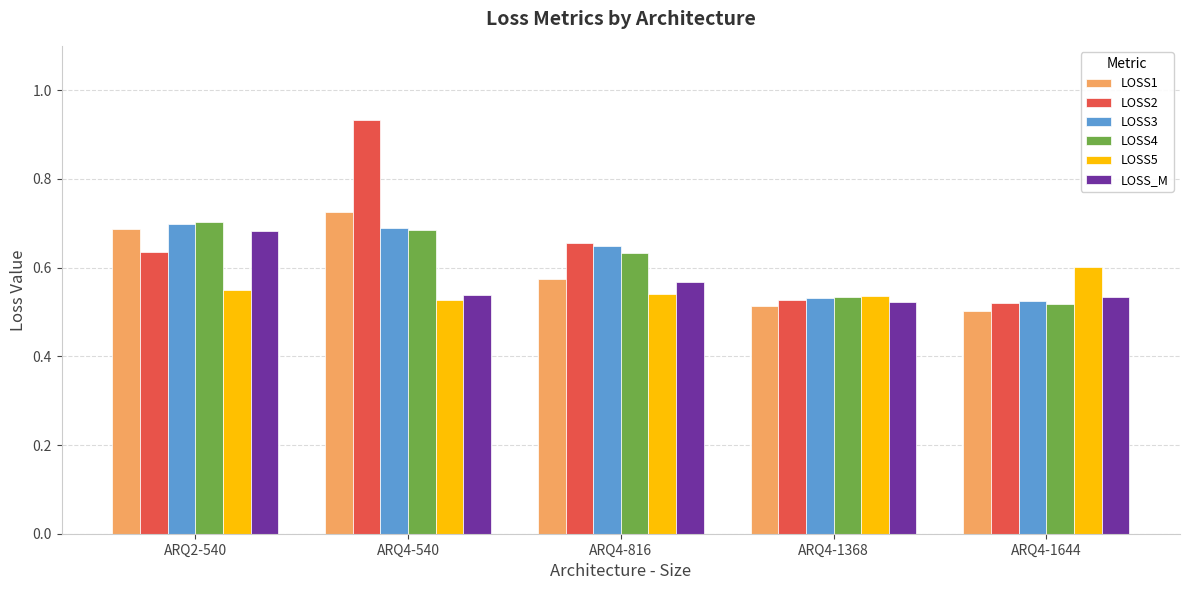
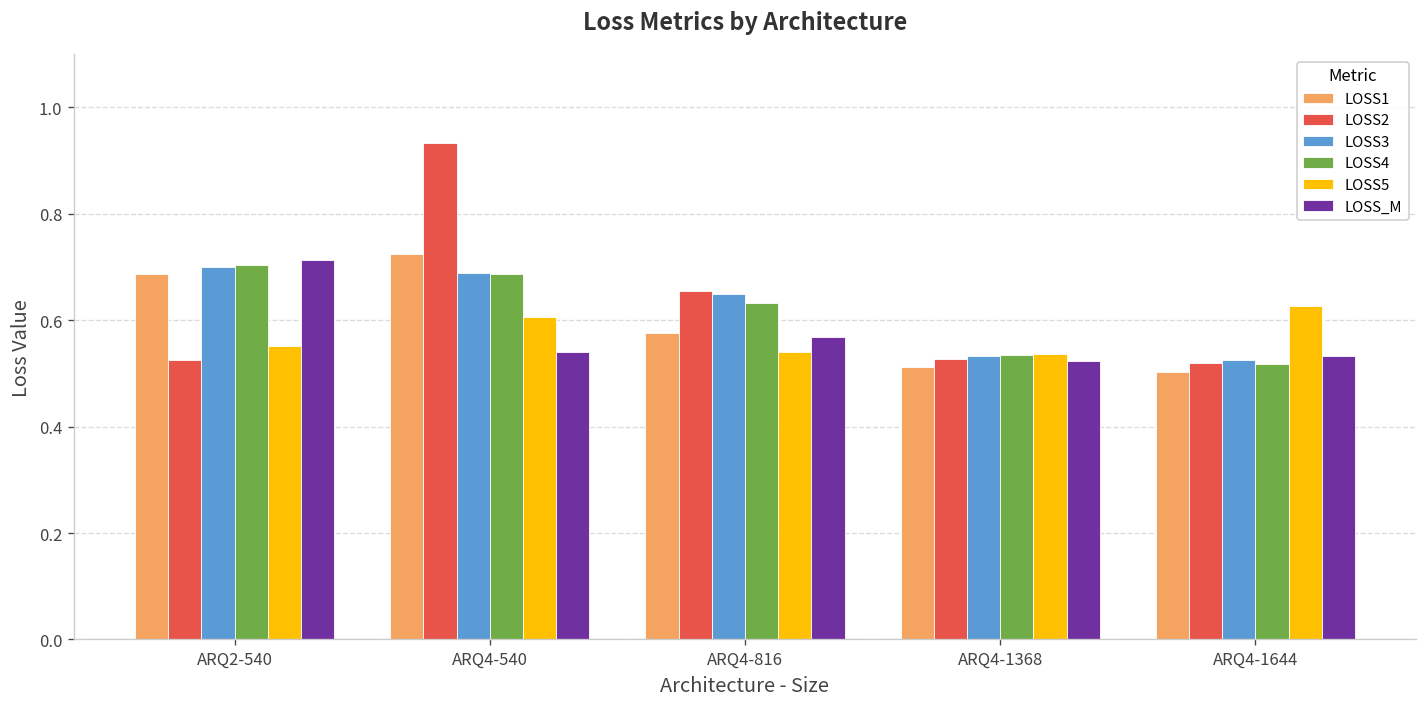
  {
    "LOSS1": {
      "ARQ2-540": 0.69,
      "ARQ4-540": 0.72,
      "ARQ4-816": 0.58,
      "ARQ4-1368": 0.51,
      "ARQ4-1644": 0.50
    },
    "LOSS2": {
-     "ARQ2-540": 0.64,
+     "ARQ2-540": 0.53,
      "ARQ4-540": 0.93,
      "ARQ4-816": 0.66,
      "ARQ4-1368": 0.53,
      "ARQ4-1644": 0.52
    },
    "LOSS3": {
      "ARQ2-540": 0.70,
      "ARQ4-540": 0.69,
      "ARQ4-816": 0.65,
      "ARQ4-1368": 0.53,
      "ARQ4-1644": 0.53
    },
    "LOSS4": {
      "ARQ2-540": 0.70,
      "ARQ4-540": 0.69,
      "ARQ4-816": 0.63,
      "ARQ4-1368": 0.53,
      "ARQ4-1644": 0.52
    },
    "LOSS5": {
      "ARQ2-540": 0.55,
-     "ARQ4-540": 0.53,
+     "ARQ4-540": 0.61,
      "ARQ4-816": 0.54,
      "ARQ4-1368": 0.54,
-     "ARQ4-1644": 0.60
+     "ARQ4-1644": 0.63
    },
    "LOSS_M": {
-     "ARQ2-540": 0.68,
+     "ARQ2-540": 0.71,
      "ARQ4-540": 0.54,
      "ARQ4-816": 0.57,
      "ARQ4-1368": 0.52,
      "ARQ4-1644": 0.53
    }
  }
